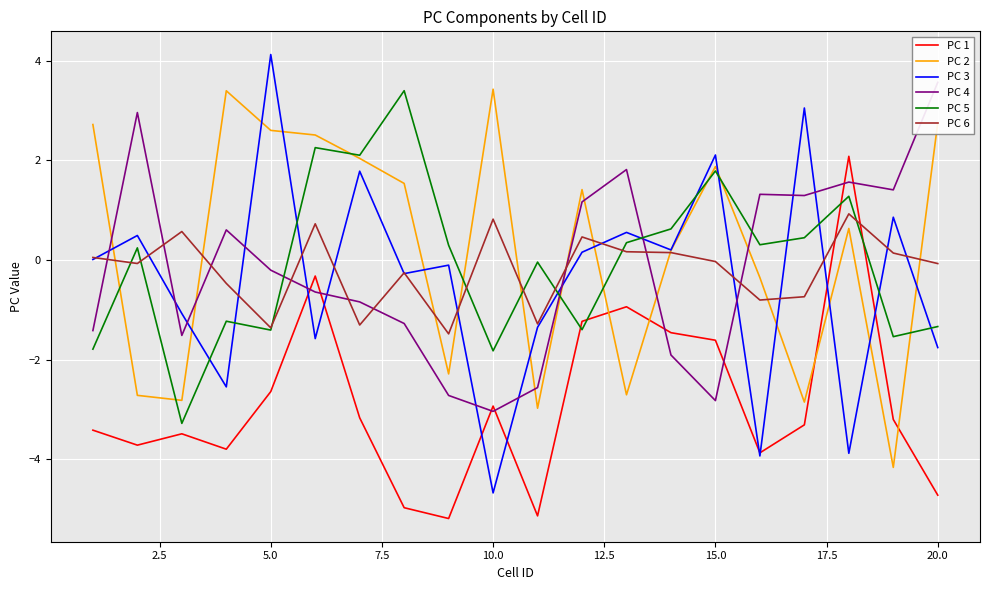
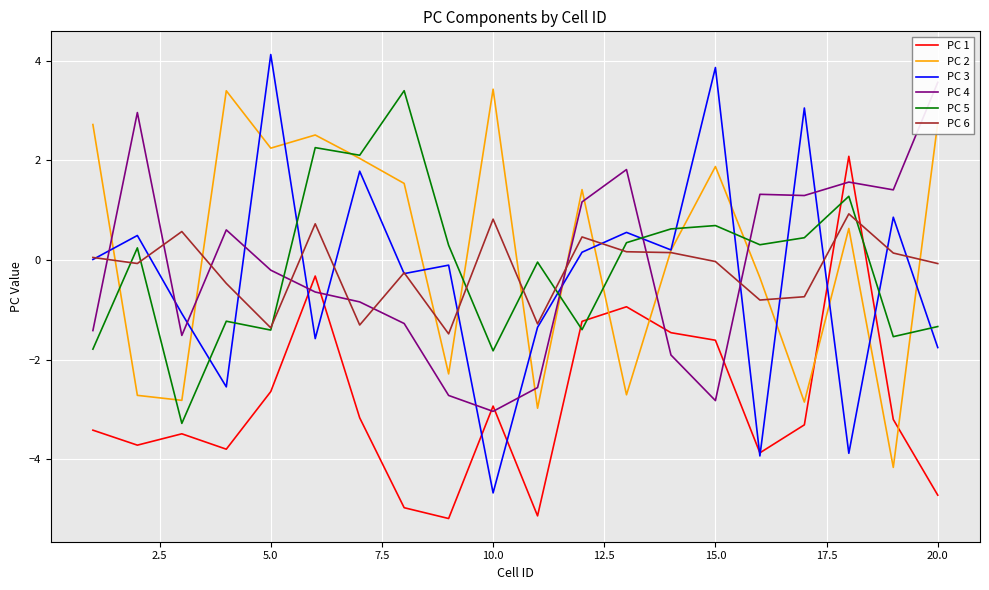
  {
    "PC 1": {
      "5.0": -2.6,
      "10.0": -2.9,
      "15.0": -1.6,
      "20.0": -4.7
    },
    "PC 2": {
-     "5.0": 2.6,
+     "5.0": 2.2,
      "10.0": 3.4,
      "15.0": 1.9
    },
    "PC 3": {
      "5.0": 4.1,
      "10.0": -4.7,
-     "15.0": 2.1,
+     "15.0": 3.9,
      "20.0": -1.8
    },
    "PC 4": {
      "5.0": -0.2,
      "10.0": -3.0,
      "15.0": -2.8
    },
    "PC 5": {
      "10.0": -1.8,
-     "15.0": 1.8,
+     "15.0": 0.7,
      "20.0": -1.3
    },
    "PC 6": {
      "10.0": 0.8,
      "15.0": 0.0,
      "20.0": -0.1
    }
  }
